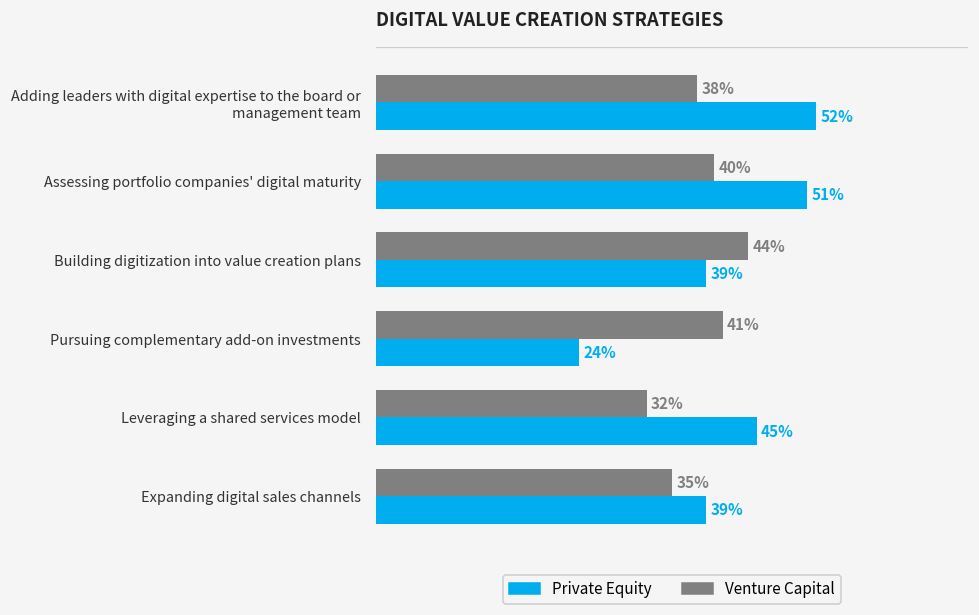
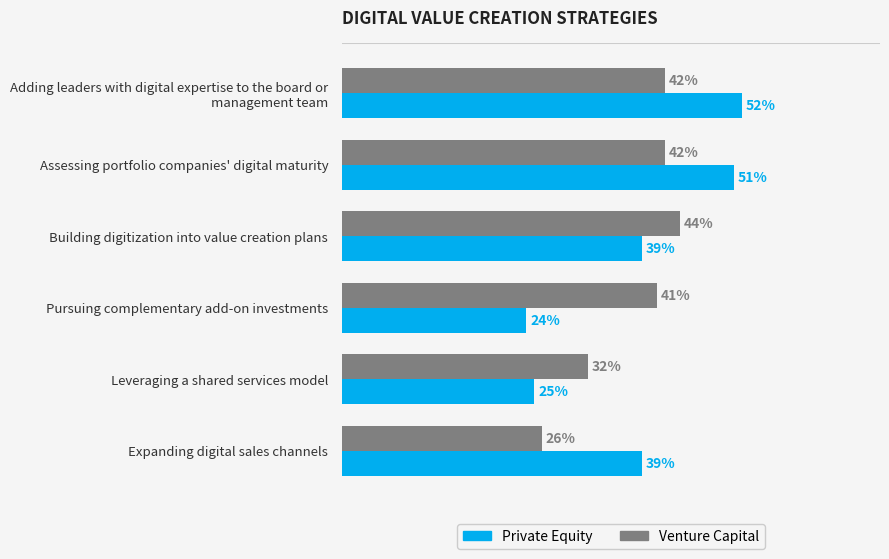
  {
    "Private Equity": {
      "Adding leaders with digital expertise to the board or management team": "52%",
      "Assessing portfolio companies' digital maturity": "51%",
      "Building digitization into value creation plans": "39%",
      "Pursuing complementary add-on investments": "24%",
-     "Leveraging a shared services model": "45%",
+     "Leveraging a shared services model": "25%",
      "Expanding digital sales channels": "39%"
    },
    "Venture Capital": {
-     "Adding leaders with digital expertise to the board or management team": "38%",
-     "Assessing portfolio companies' digital maturity": "40%",
+     "Adding leaders with digital expertise to the board or management team": "42%",
+     "Assessing portfolio companies' digital maturity": "42%",
      "Building digitization into value creation plans": "44%",
      "Pursuing complementary add-on investments": "41%",
      "Leveraging a shared services model": "32%",
-     "Expanding digital sales channels": "35%"
+     "Expanding digital sales channels": "26%"
    }
  }
